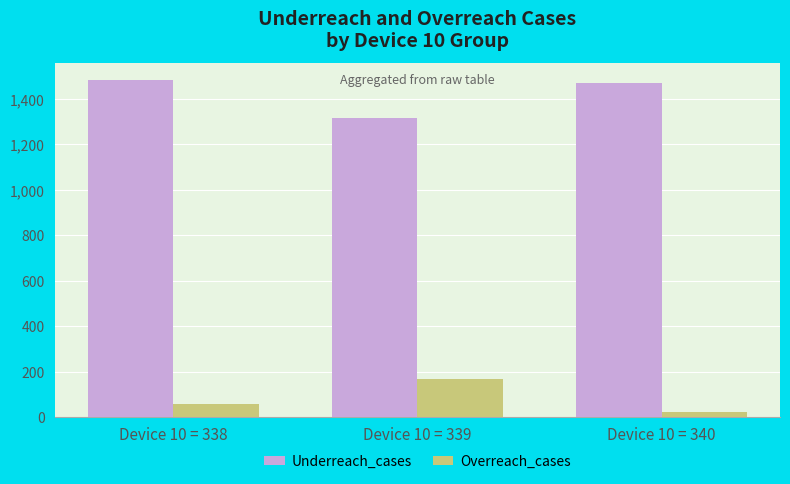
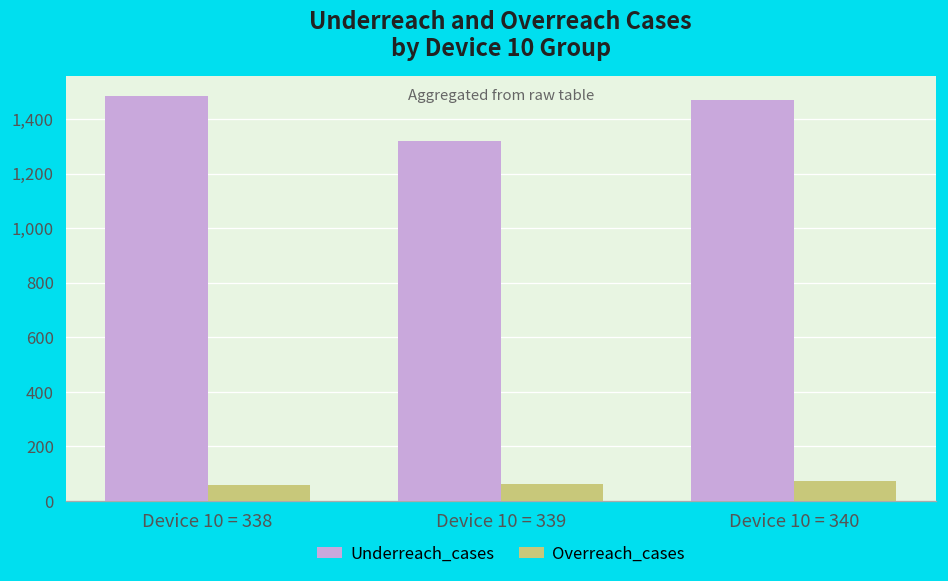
  {
    "Underreach_cases": {
      "Device 10 = 338": "1,480",
      "Device 10 = 339": "1,320",
      "Device 10 = 340": "1,470"
    },
    "Overreach_cases": {
      "Device 10 = 338": "60",
-     "Device 10 = 339": "170",
-     "Device 10 = 340": "30"
+     "Device 10 = 339": "60",
+     "Device 10 = 340": "70"
    }
  }
